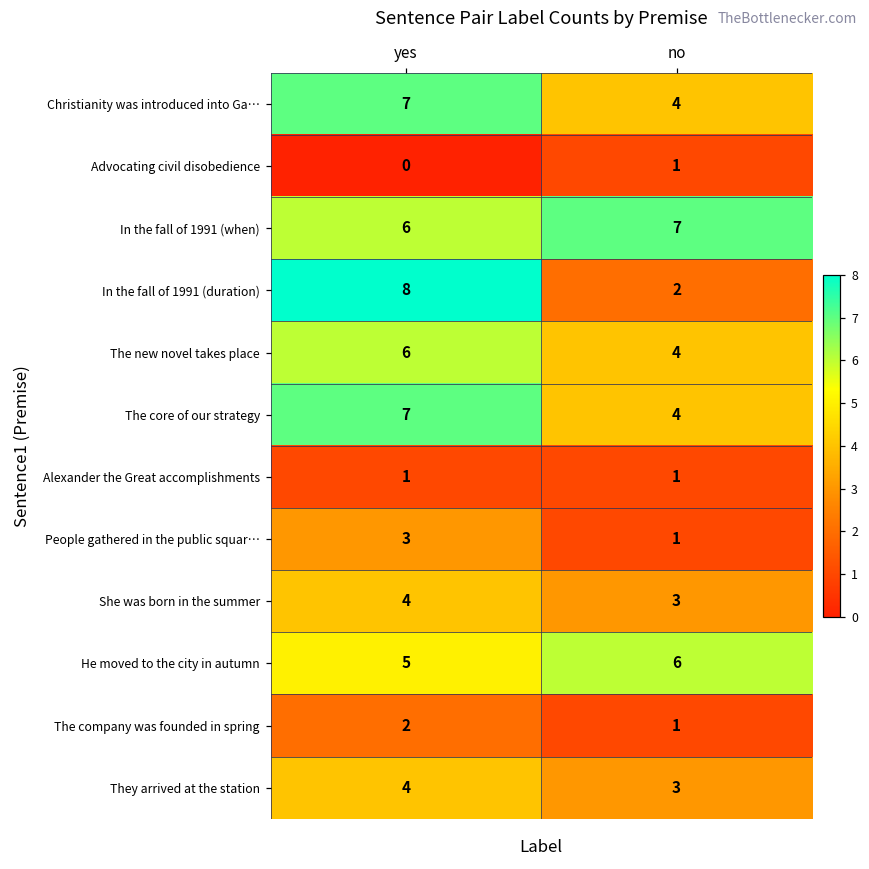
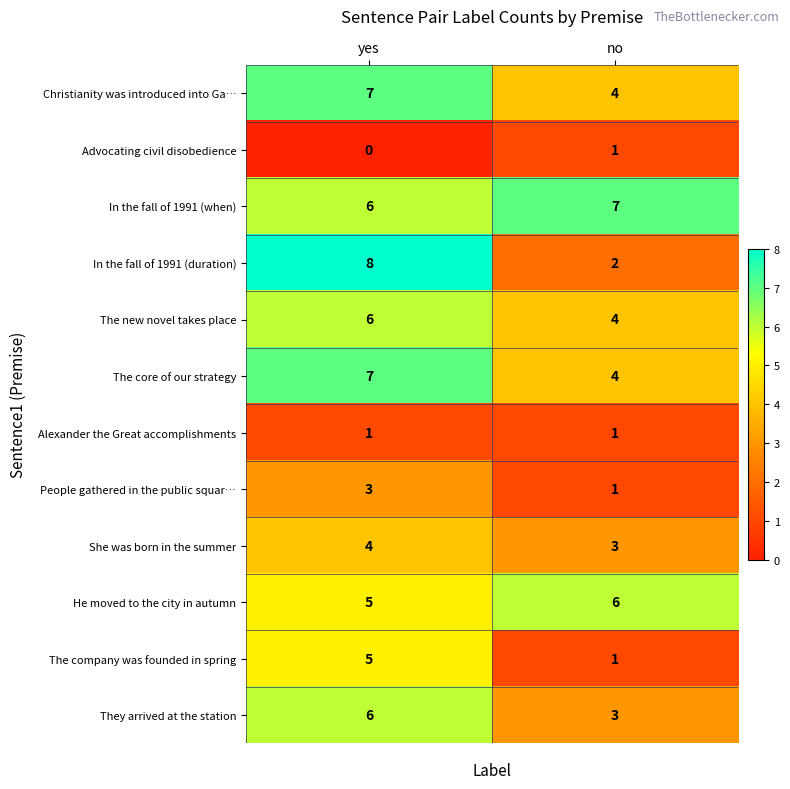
  {
    "Christianity was introduced into Ga…": {
      "yes": 7,
      "no": 4
    },
    "Advocating civil disobedience": {
      "yes": 0,
      "no": 1
    },
    "In the fall of 1991 (when)": {
      "yes": 6,
      "no": 7
    },
    "In the fall of 1991 (duration)": {
      "yes": 8,
      "no": 2
    },
    "The new novel takes place": {
      "yes": 6,
      "no": 4
    },
    "The core of our strategy": {
      "yes": 7,
      "no": 4
    },
    "Alexander the Great accomplishments": {
      "yes": 1,
      "no": 1
    },
    "People gathered in the public squar…": {
      "yes": 3,
      "no": 1
    },
    "She was born in the summer": {
      "yes": 4,
      "no": 3
    },
    "He moved to the city in autumn": {
      "yes": 5,
      "no": 6
    },
    "The company was founded in spring": {
-     "yes": 2,
+     "yes": 5,
      "no": 1
    },
    "They arrived at the station": {
-     "yes": 4,
+     "yes": 6,
      "no": 3
    }
  }
